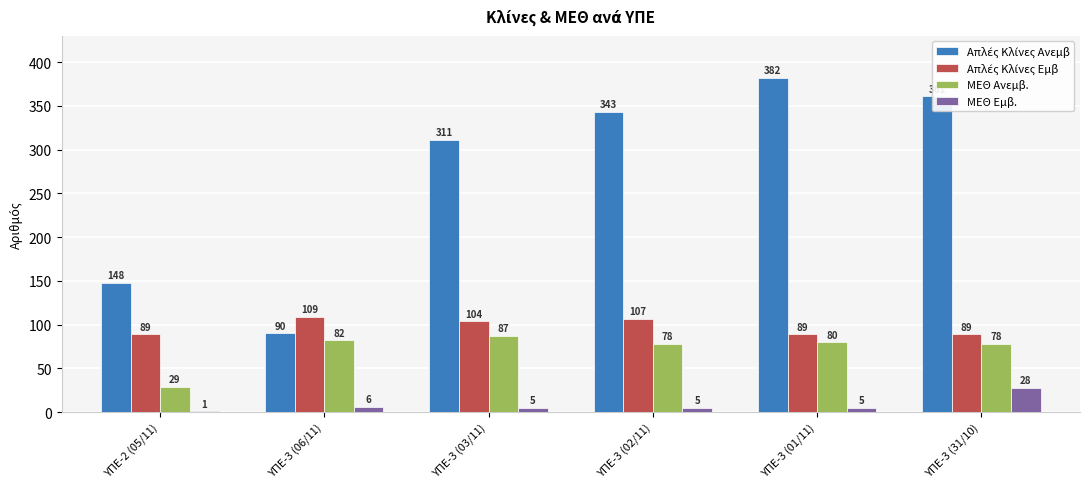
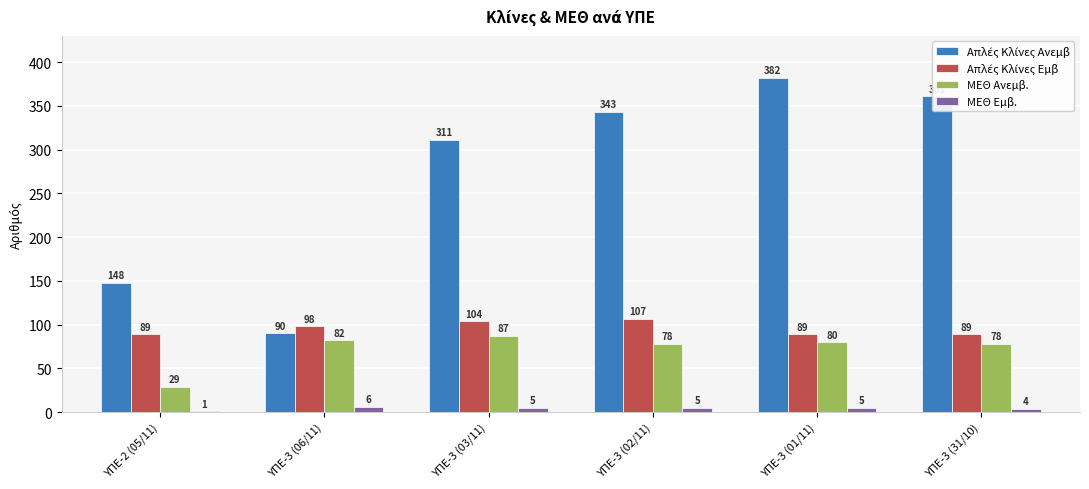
  {
    "Απλές Κλίνες Ανεμβ": {
      "ΥΠΕ-2 (05/11)": 148,
      "ΥΠΕ-3 (06/11)": 90,
      "ΥΠΕ-3 (03/11)": 311,
      "ΥΠΕ-3 (02/11)": 343,
      "ΥΠΕ-3 (01/11)": 382
    },
    "Απλές Κλίνες Εμβ": {
      "ΥΠΕ-2 (05/11)": 89,
-     "ΥΠΕ-3 (06/11)": 109,
+     "ΥΠΕ-3 (06/11)": 98,
      "ΥΠΕ-3 (03/11)": 104,
      "ΥΠΕ-3 (02/11)": 107,
      "ΥΠΕ-3 (01/11)": 89,
      "ΥΠΕ-3 (31/10)": 89
    },
    "ΜΕΘ Ανεμβ.": {
      "ΥΠΕ-2 (05/11)": 29,
      "ΥΠΕ-3 (06/11)": 82,
      "ΥΠΕ-3 (03/11)": 87,
      "ΥΠΕ-3 (02/11)": 78,
      "ΥΠΕ-3 (01/11)": 80,
      "ΥΠΕ-3 (31/10)": 78
    },
    "ΜΕΘ Εμβ.": {
      "ΥΠΕ-2 (05/11)": 1,
      "ΥΠΕ-3 (06/11)": 6,
      "ΥΠΕ-3 (03/11)": 5,
      "ΥΠΕ-3 (02/11)": 5,
      "ΥΠΕ-3 (01/11)": 5,
-     "ΥΠΕ-3 (31/10)": 28
+     "ΥΠΕ-3 (31/10)": 4
    }
  }
